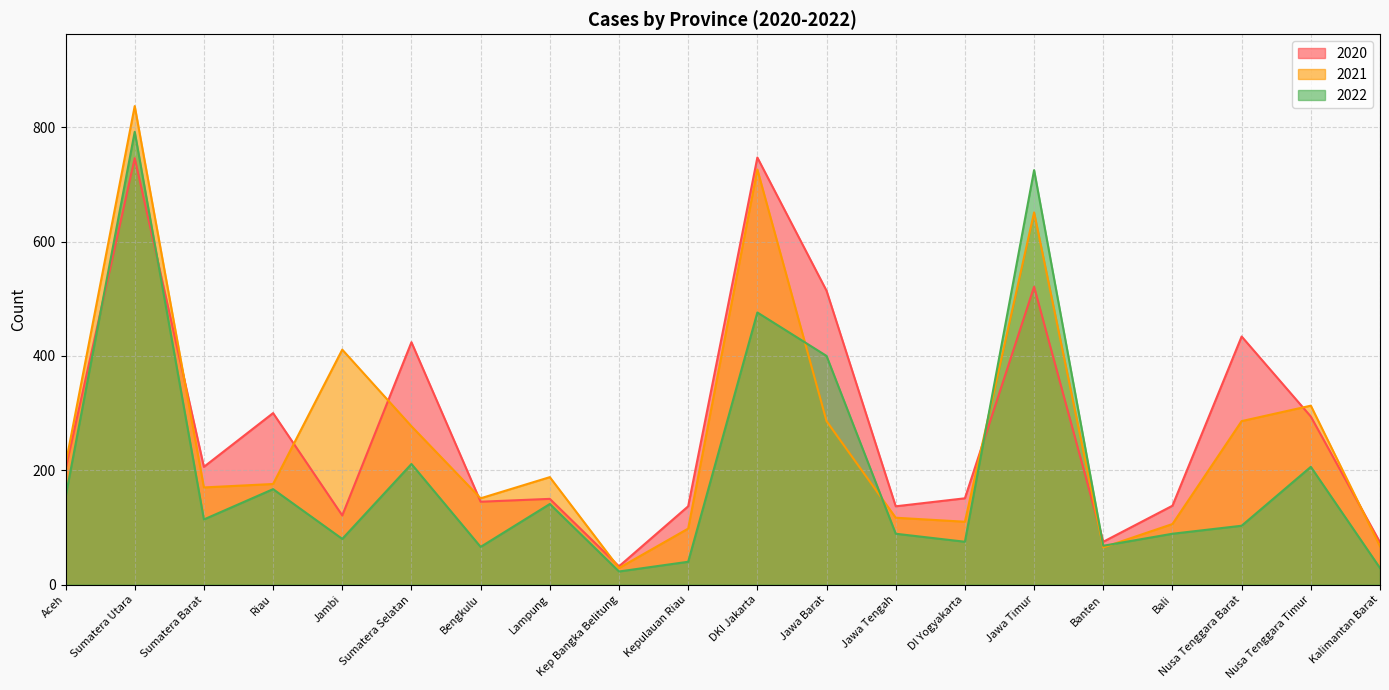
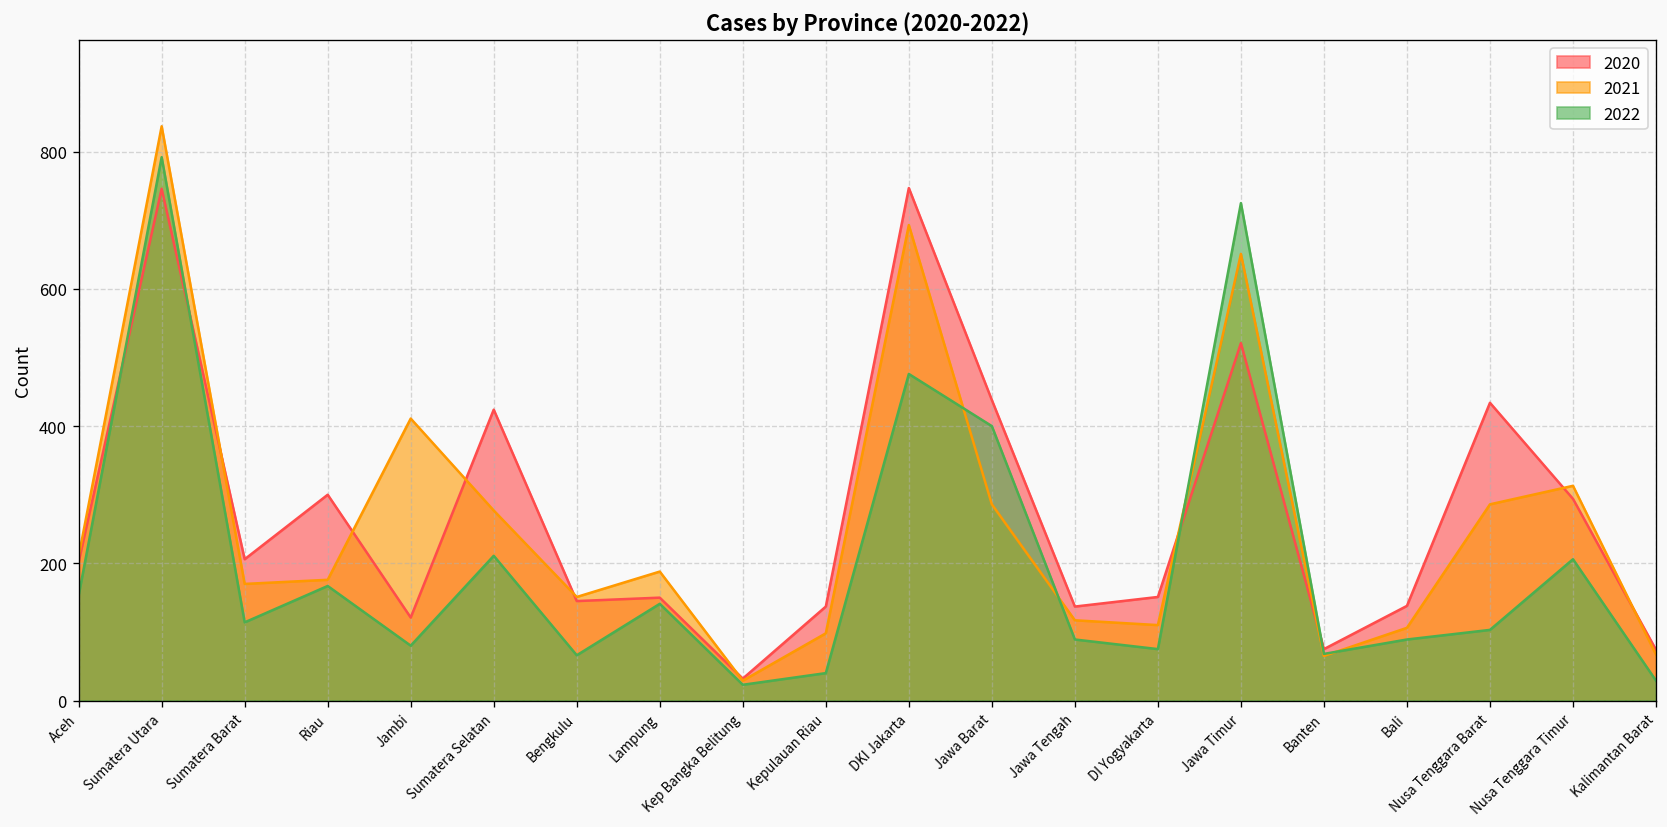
  {
    "2020": {
      "Aceh": 200,
      "Sumatera Utara": 750,
      "Sumatera Barat": 210,
      "Riau": 300,
      "Jambi": 120,
      "Sumatera Selatan": 420,
      "Bengkulu": 150,
      "Lampung": 150,
      "Kepulauan Riau": 140,
      "DKI Jakarta": 750,
-     "Jawa Barat": 510,
+     "Jawa Barat": 440,
      "Jawa Tengah": 140,
      "DI Yogyakarta": 150,
      "Jawa Timur": 520,
      "Banten": 80,
      "Bali": 140,
      "Nusa Tenggara Barat": 430,
      "Nusa Tenggara Timur": 290,
      "Kalimantan Barat": 70
    },
    "2021": {
      "Aceh": 210,
      "Sumatera Utara": 840,
      "Sumatera Barat": 170,
      "Riau": 180,
      "Jambi": 410,
      "Sumatera Selatan": 280,
      "Bengkulu": 150,
      "Lampung": 190,
      "Kepulauan Riau": 100,
-     "DKI Jakarta": 730,
+     "DKI Jakarta": 690,
      "Jawa Barat": 290,
      "Jawa Tengah": 120,
      "DI Yogyakarta": 110,
      "Jawa Timur": 650,
      "Bali": 110,
      "Nusa Tenggara Barat": 290,
      "Nusa Tenggara Timur": 310,
      "Kalimantan Barat": 70
    },
    "2022": {
      "Aceh": 150,
      "Sumatera Utara": 790,
      "Sumatera Barat": 110,
      "Riau": 170,
      "Jambi": 80,
      "Sumatera Selatan": 210,
      "Bengkulu": 70,
      "Lampung": 140,
      "Kep Bangka Belitung": 20,
      "Kepulauan Riau": 40,
      "DKI Jakarta": 480,
      "Jawa Barat": 400,
      "Jawa Tengah": 90,
      "DI Yogyakarta": 80,
      "Jawa Timur": 730,
      "Bali": 90,
      "Nusa Tenggara Barat": 100,
      "Nusa Tenggara Timur": 210,
      "Kalimantan Barat": 30
    }
  }
